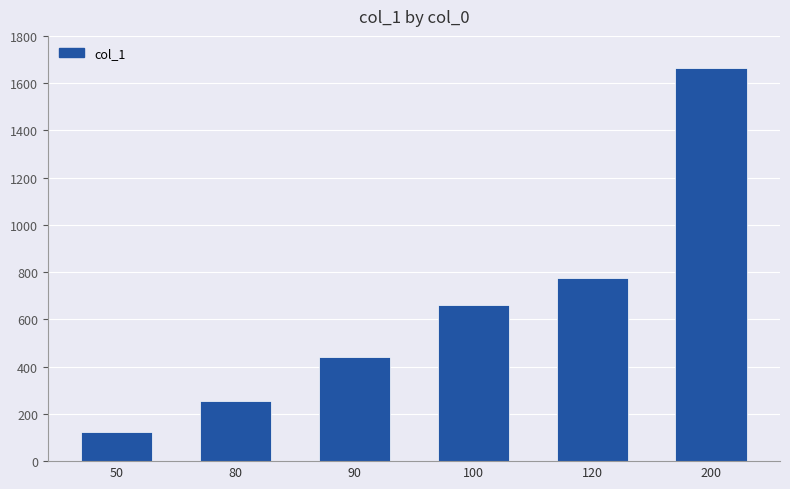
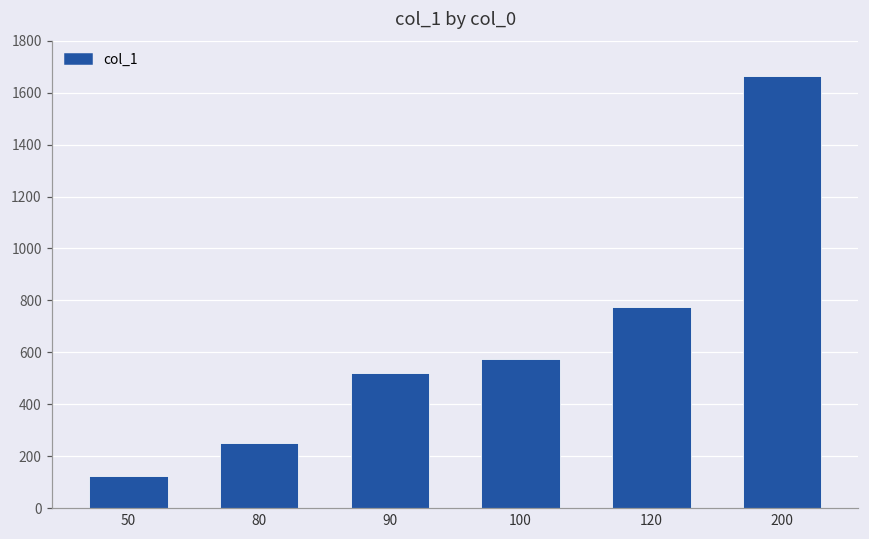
  {
    "50": 120,
    "80": 250,
-   "90": 440,
-   "100": 660,
+   "90": 520,
+   "100": 580,
    "120": 770,
    "200": 1670
  }
